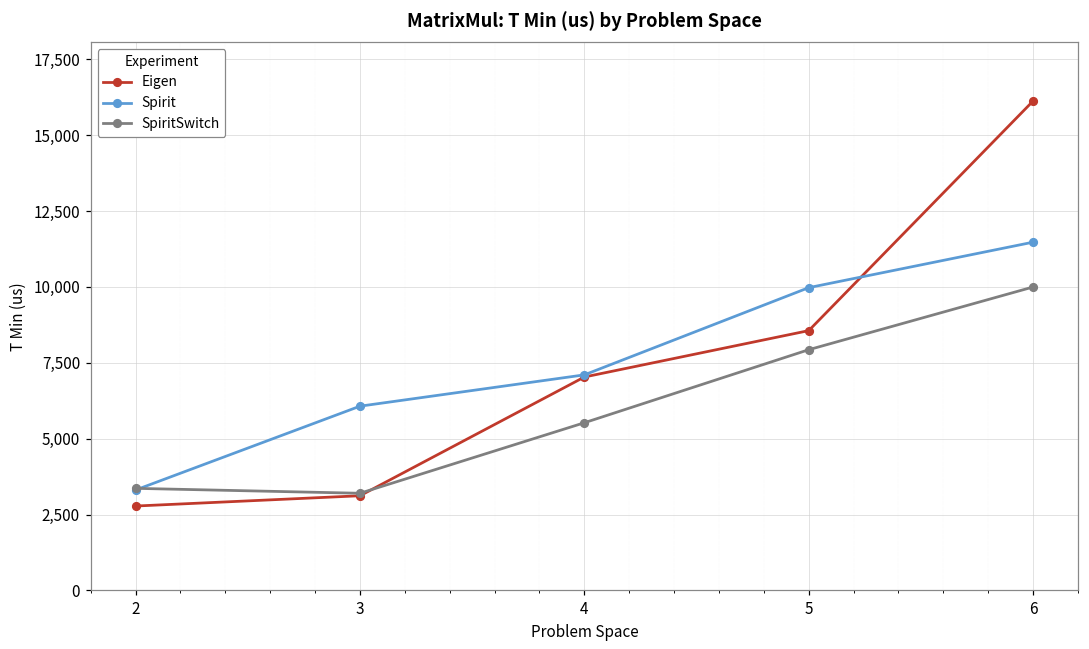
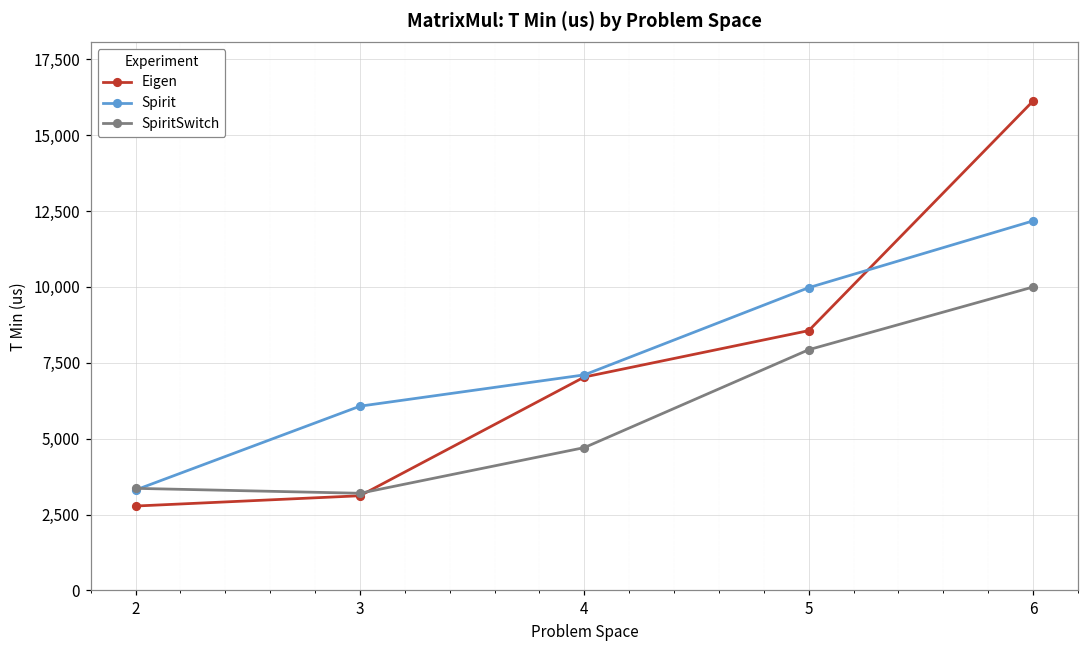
  {
    "Eigen": {
      "2": "2,800",
      "5": "8,600",
      "6": "16,100"
    },
    "Spirit": {
      "3": "6,100",
      "5": "10,000",
-     "6": "11,500"
+     "6": "12,200"
    },
    "SpiritSwitch": {
-     "4": "5,500",
+     "4": "4,700",
      "5": "7,900",
      "6": "10,000"
    }
  }
